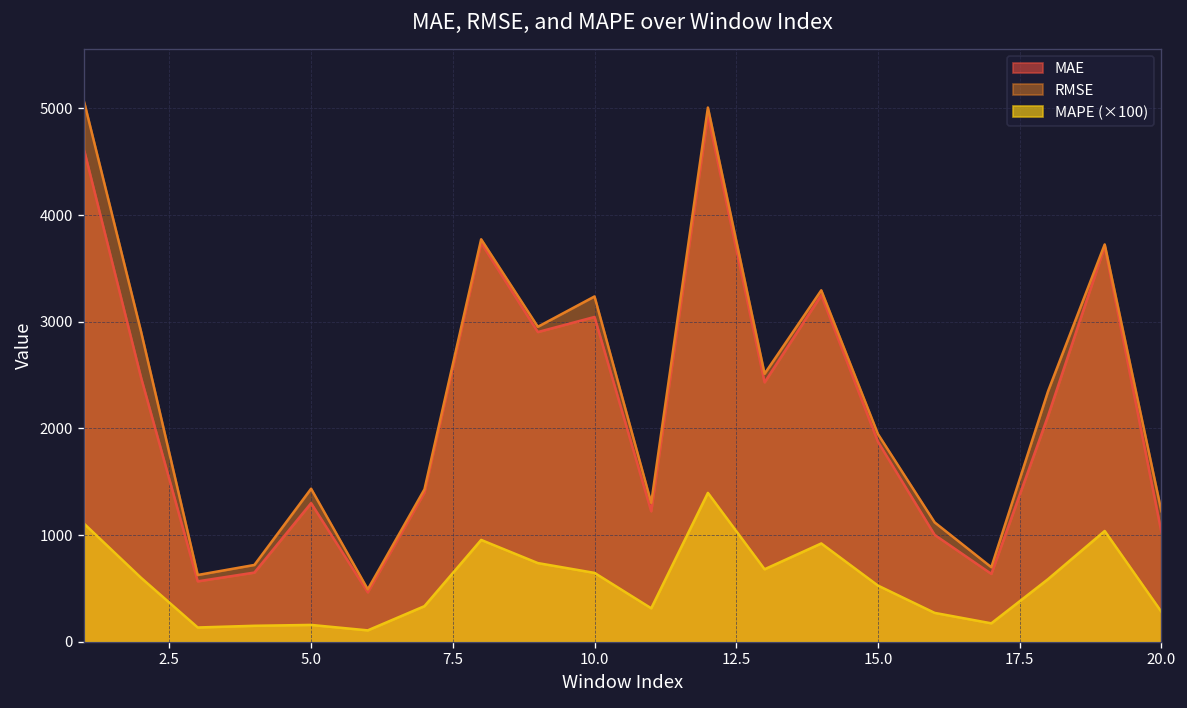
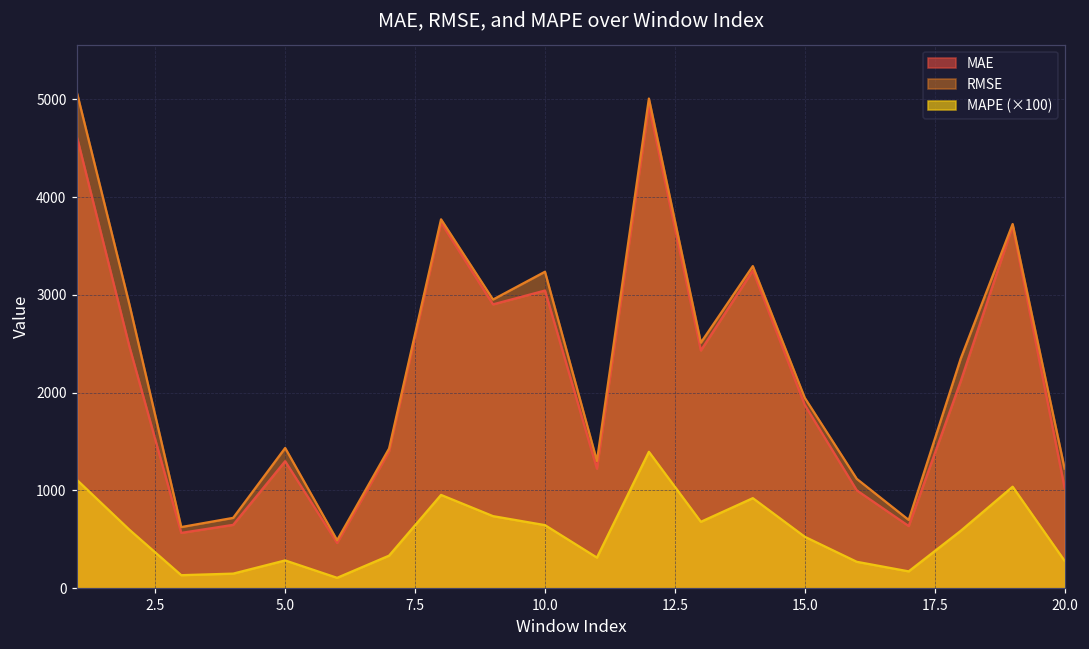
  {
    "MAPE (×100)": {
-     "5.0": 200,
+     "5.0": 300,
      "10.0": 600,
      "15.0": 500,
      "20.0": 300
    }
  }
